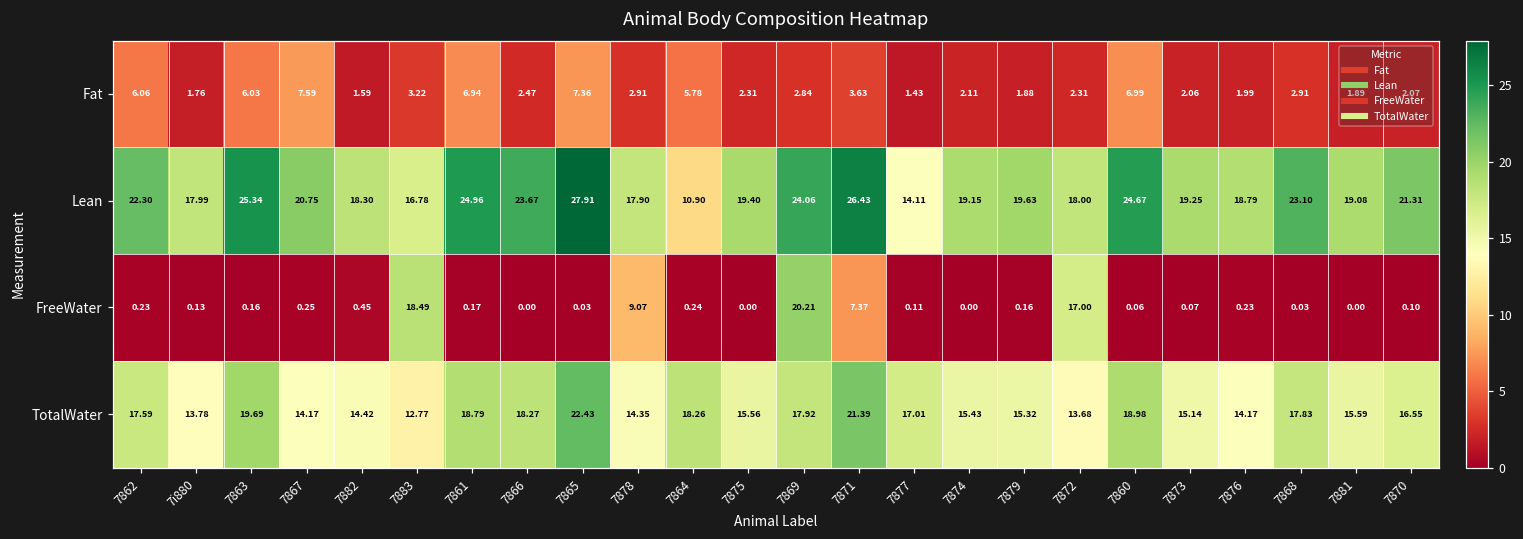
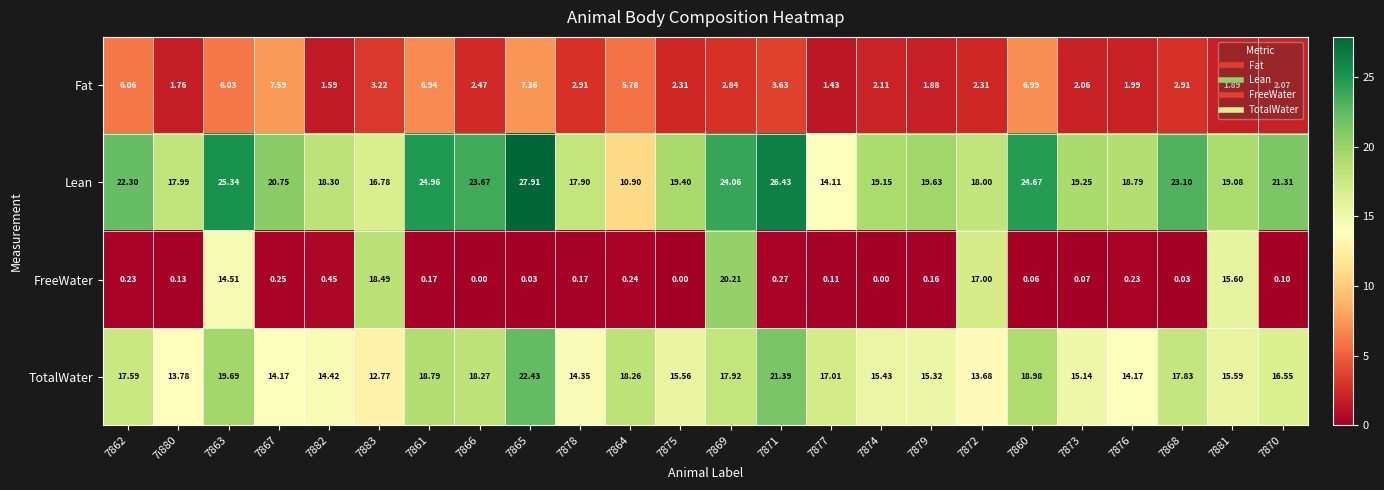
  {
    "Fat": {
      "7862": 6.06,
      "7i880": 1.76,
      "7863": 6.03,
      "7867": 7.59,
      "7882": 1.59,
      "7883": 3.22,
      "7861": 6.94,
      "7866": 2.47,
      "7865": 7.36,
      "7878": 2.91,
      "7864": 5.78,
      "7875": 2.31,
      "7869": 2.84,
      "7871": 3.63,
      "7877": 1.43,
      "7874": 2.11,
      "7879": 1.88,
      "7872": 2.31,
      "7860": 6.99,
      "7873": 2.06,
      "7876": 1.99,
      "7868": 2.91
    },
    "Lean": {
      "7862": 22.30,
      "7i880": 17.99,
      "7863": 25.34,
      "7867": 20.75,
      "7882": 18.30,
      "7883": 16.78,
      "7861": 24.96,
      "7866": 23.67,
      "7865": 27.91,
      "7878": 17.90,
      "7864": 10.90,
      "7875": 19.40,
      "7869": 24.06,
      "7871": 26.43,
      "7877": 14.11,
      "7874": 19.15,
      "7879": 19.63,
      "7872": 18.00,
      "7860": 24.67,
      "7873": 19.25,
      "7876": 18.79,
      "7868": 23.10,
      "7881": 19.08,
      "7870": 21.31
    },
    "FreeWater": {
      "7862": 0.23,
      "7i880": 0.13,
-     "7863": 0.16,
+     "7863": 14.51,
      "7867": 0.25,
      "7882": 0.45,
      "7883": 18.49,
      "7861": 0.17,
      "7866": 0.00,
      "7865": 0.03,
-     "7878": 9.07,
+     "7878": 0.17,
      "7864": 0.24,
      "7875": 0.00,
      "7869": 20.21,
-     "7871": 7.37,
+     "7871": 0.27,
      "7877": 0.11,
      "7874": 0.00,
      "7879": 0.16,
      "7872": 17.00,
      "7860": 0.06,
      "7873": 0.07,
      "7876": 0.23,
      "7868": 0.03,
-     "7881": 0.00,
+     "7881": 15.60,
      "7870": 0.10
    },
    "TotalWater": {
      "7862": 17.59,
      "7i880": 13.78,
      "7863": 19.69,
      "7867": 14.17,
      "7882": 14.42,
      "7883": 12.77,
      "7861": 18.79,
      "7866": 18.27,
      "7865": 22.43,
      "7878": 14.35,
      "7864": 18.26,
      "7875": 15.56,
      "7869": 17.92,
      "7871": 21.39,
      "7877": 17.01,
      "7874": 15.43,
      "7879": 15.32,
      "7872": 13.68,
      "7860": 18.98,
      "7873": 15.14,
      "7876": 14.17,
      "7868": 17.83,
      "7881": 15.59,
      "7870": 16.55
    }
  }
